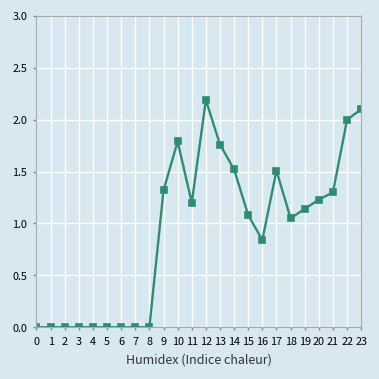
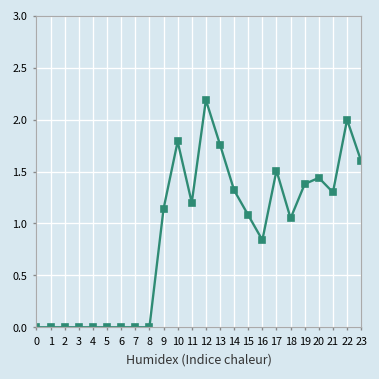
  {
    "0": 0.0,
    "1": 0.0,
    "2": 0.0,
    "3": 0.0,
    "4": 0.0,
    "5": 0.0,
    "6": 0.0,
    "7": 0.0,
    "8": 0.0,
-   "9": 1.3,
+   "9": 1.1,
    "10": 1.8,
    "11": 1.2,
    "12": 2.2,
    "13": 1.8,
-   "14": 1.5,
+   "14": 1.3,
    "15": 1.1,
    "16": 0.8,
    "17": 1.5,
    "18": 1.1,
-   "19": 1.1,
-   "20": 1.2,
+   "19": 1.4,
+   "20": 1.4,
    "21": 1.3,
    "22": 2.0,
-   "23": 2.1
+   "23": 1.6
  }
